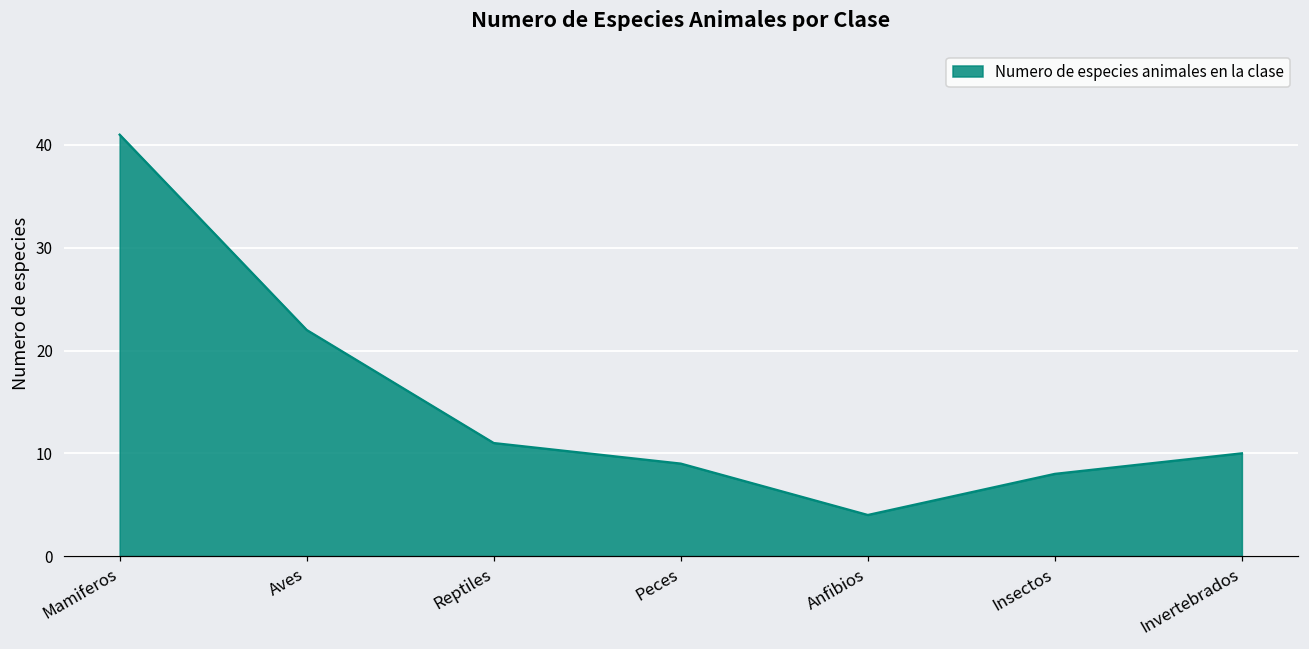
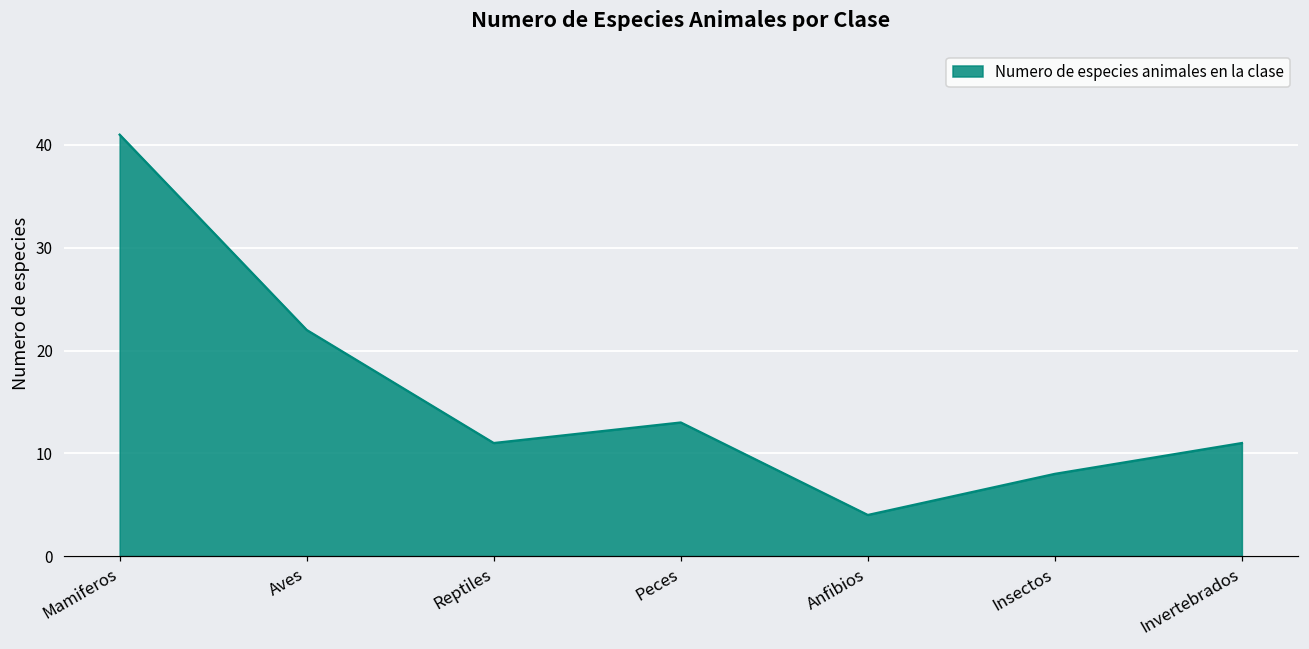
  {
    "Mamiferos": 41,
    "Aves": 22,
    "Reptiles": 11,
-   "Peces": 9,
+   "Peces": 13,
    "Anfibios": 4,
    "Insectos": 8,
-   "Invertebrados": 10
+   "Invertebrados": 11
  }
